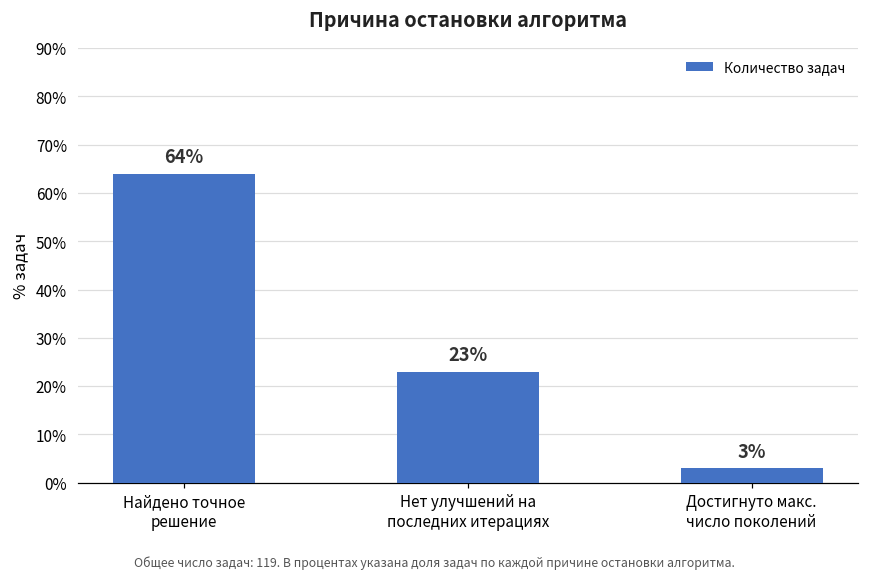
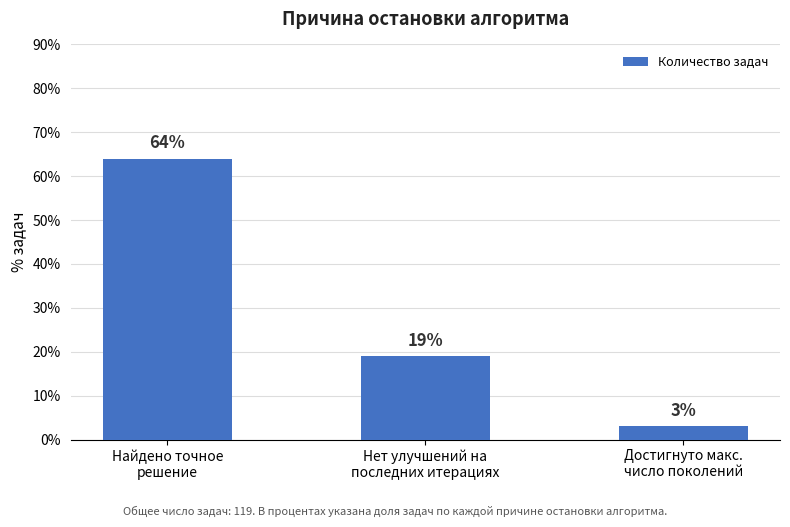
  {
    "Найдено точное решение": "64%",
-   "Нет улучшений на последних итерациях": "23%",
+   "Нет улучшений на последних итерациях": "19%",
    "Достигнуто макс. число поколений": "3%"
  }
